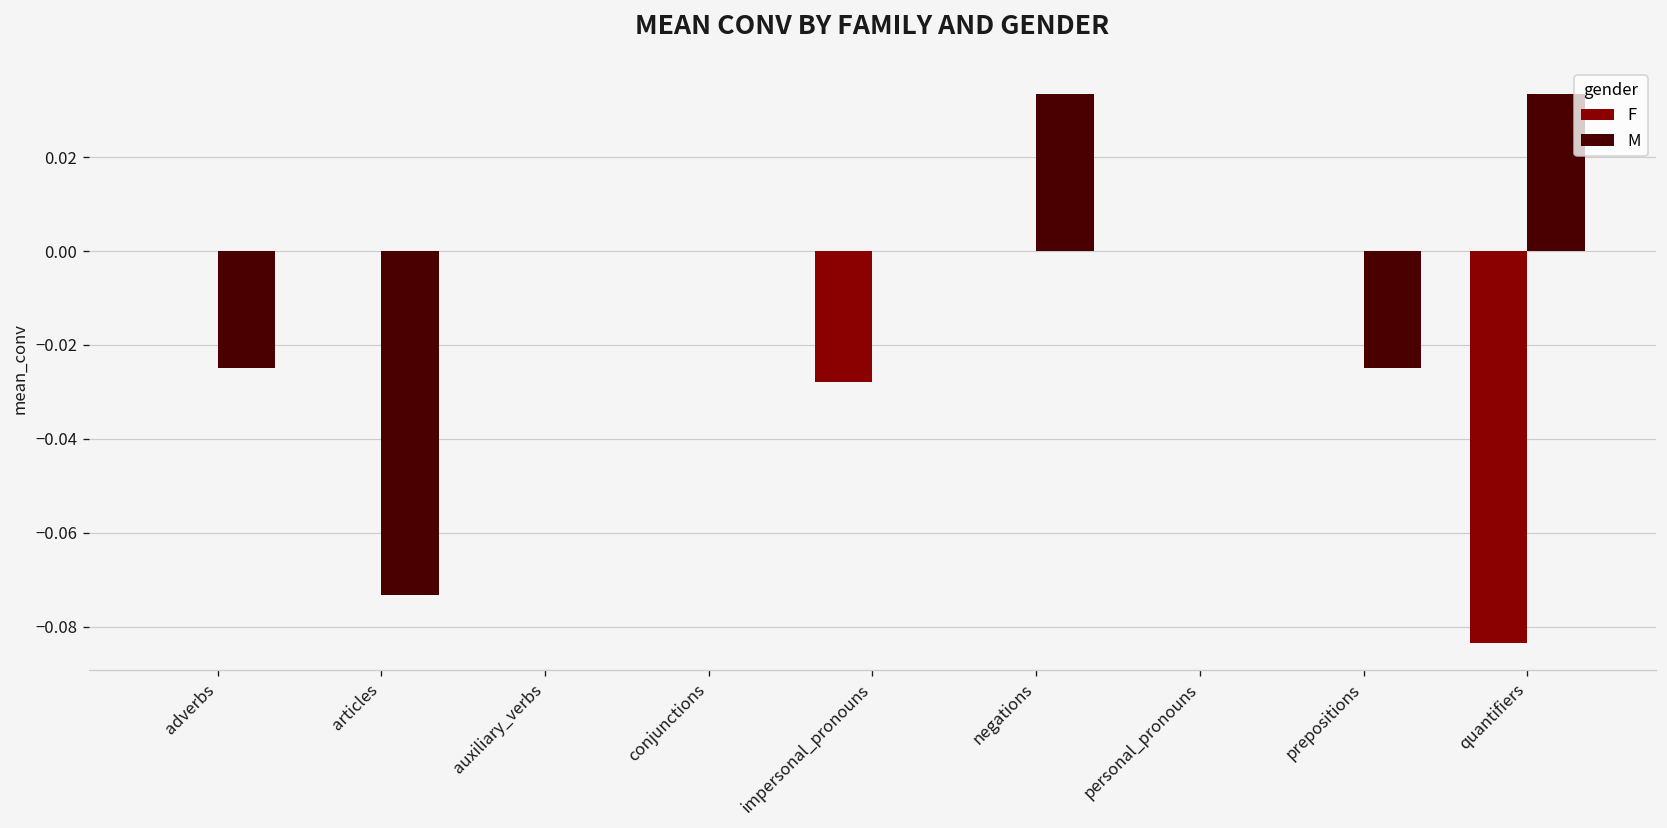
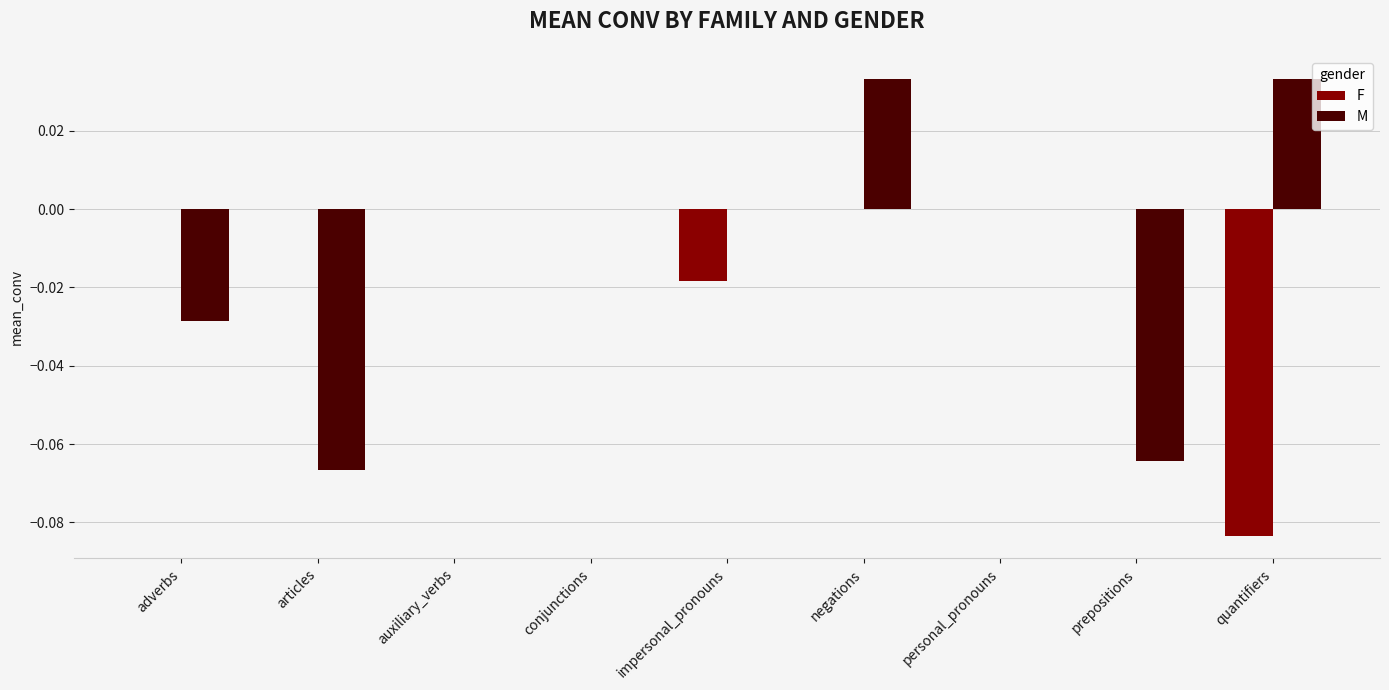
  {
    "F": {
      "adverbs": 0.000,
      "articles": 0.000,
      "auxiliary_verbs": 0.000,
      "conjunctions": 0.000,
-     "impersonal_pronouns": -0.028,
+     "impersonal_pronouns": -0.018,
      "negations": 0.000,
      "personal_pronouns": 0.000,
      "prepositions": 0.000,
      "quantifiers": -0.083
    },
    "M": {
-     "adverbs": -0.025,
-     "articles": -0.073,
+     "adverbs": -0.029,
+     "articles": -0.067,
      "auxiliary_verbs": 0.000,
      "conjunctions": 0.000,
      "impersonal_pronouns": 0.000,
      "negations": 0.033,
      "personal_pronouns": 0.000,
-     "prepositions": -0.025,
+     "prepositions": -0.064,
      "quantifiers": 0.033
    }
  }
